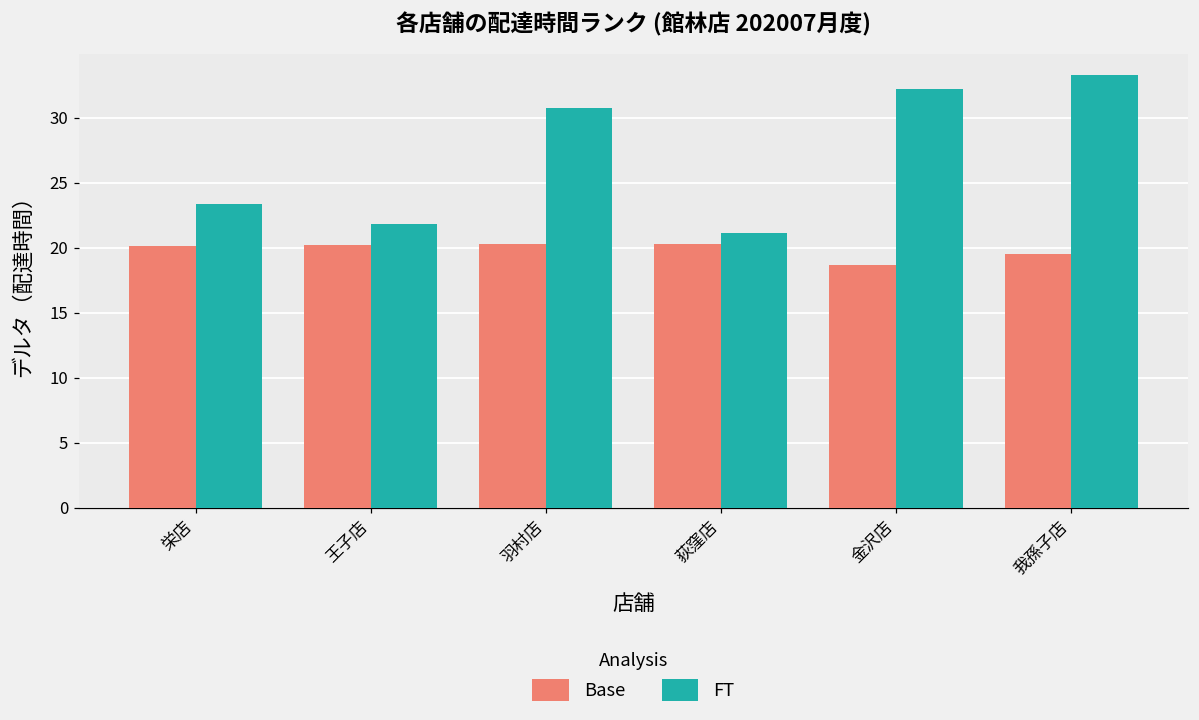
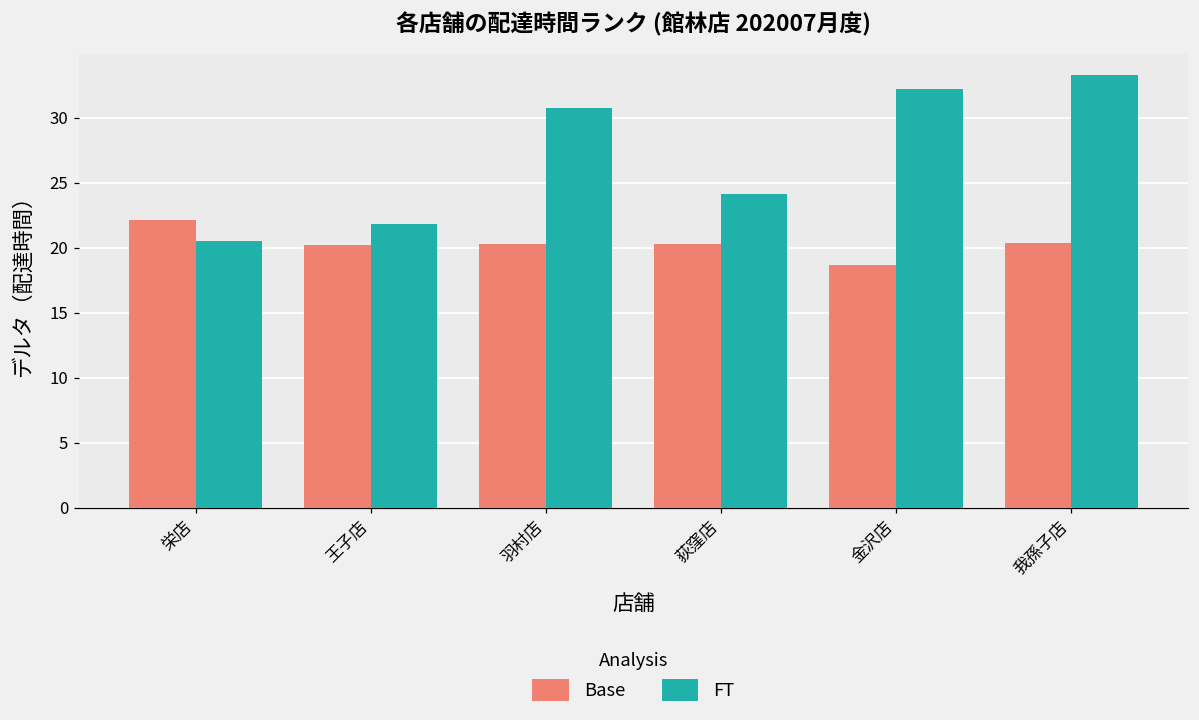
  {
    "Base": {
-     "栄店": 20.1,
+     "栄店": 22.2,
      "王子店": 20.2,
      "羽村店": 20.3,
      "荻窪店": 20.3,
      "金沢店": 18.6,
-     "我孫子店": 19.5
+     "我孫子店": 20.3
    },
    "FT": {
-     "栄店": 23.4,
+     "栄店": 20.5,
      "王子店": 21.8,
      "羽村店": 30.8,
-     "荻窪店": 21.2,
+     "荻窪店": 24.1,
      "金沢店": 32.2,
      "我孫子店": 33.2
    }
  }
